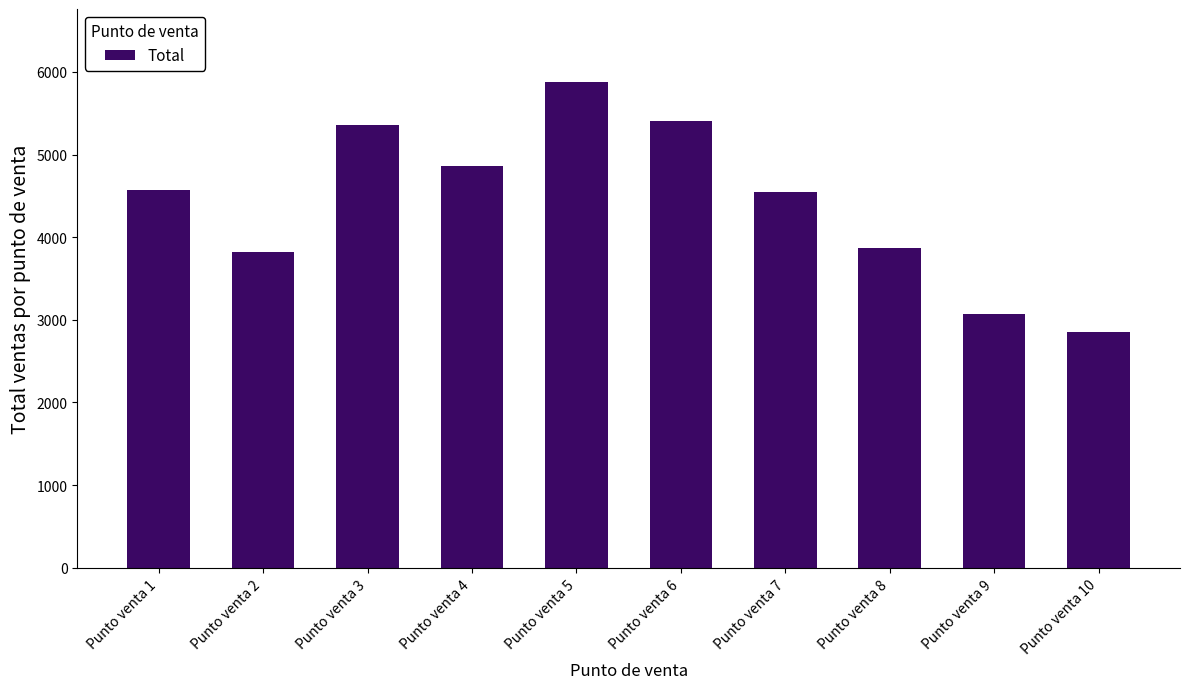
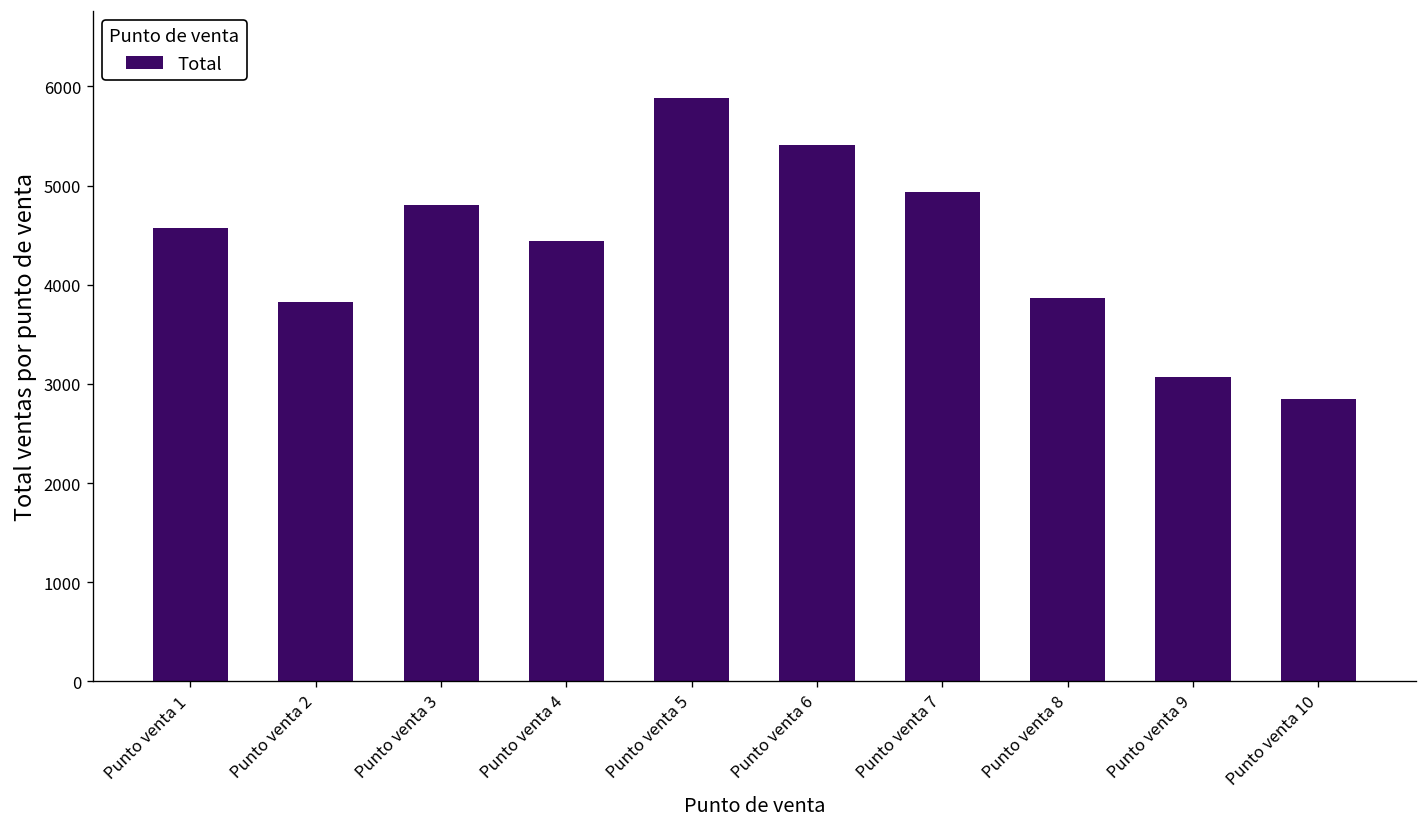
  {
    "Punto venta 1": 4600,
    "Punto venta 2": 3800,
-   "Punto venta 3": 5400,
-   "Punto venta 4": 4900,
+   "Punto venta 3": 4800,
+   "Punto venta 4": 4400,
    "Punto venta 5": 5900,
    "Punto venta 6": 5400,
-   "Punto venta 7": 4500,
+   "Punto venta 7": 4900,
    "Punto venta 8": 3900,
    "Punto venta 9": 3100,
    "Punto venta 10": 2800
  }
